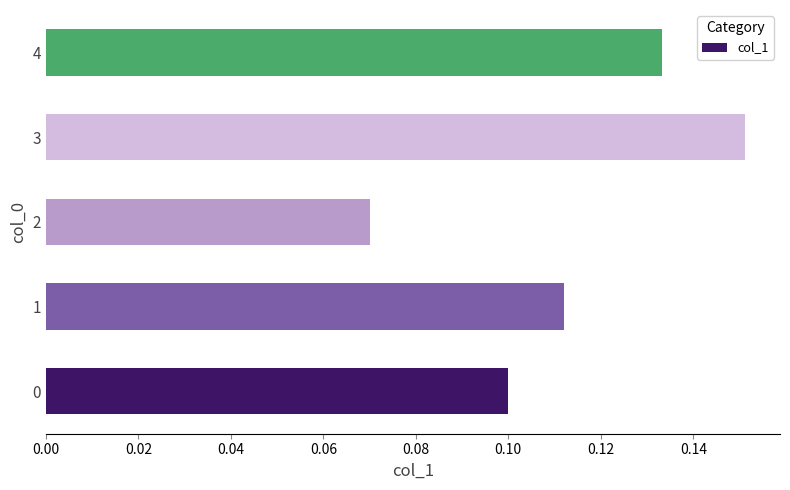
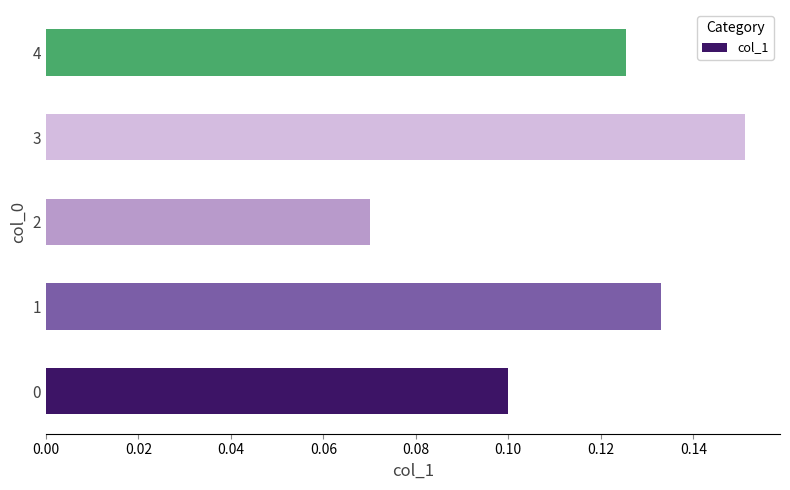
  {
-   "4": 0.133,
+   "4": 0.125,
    "3": 0.151,
    "2": 0.070,
-   "1": 0.112,
+   "1": 0.133,
    "0": 0.100
  }
